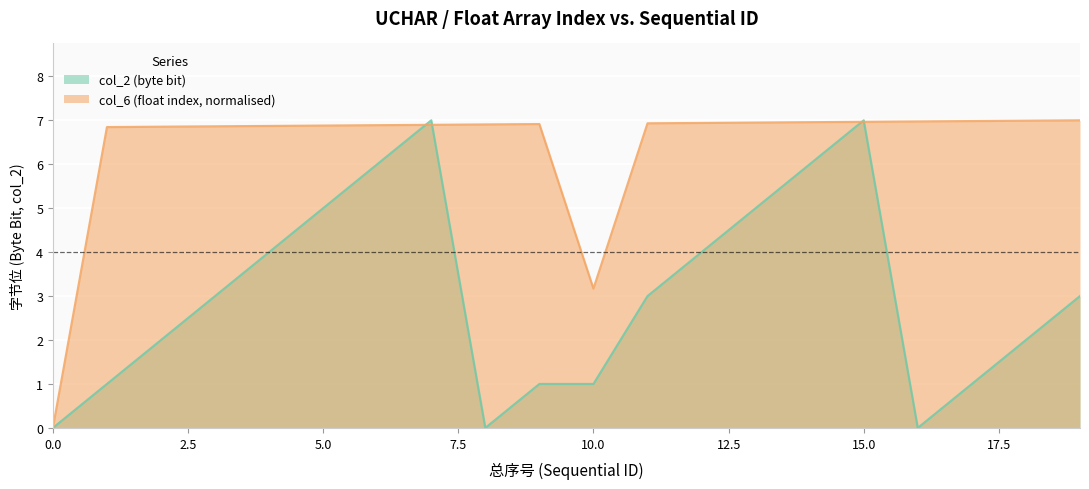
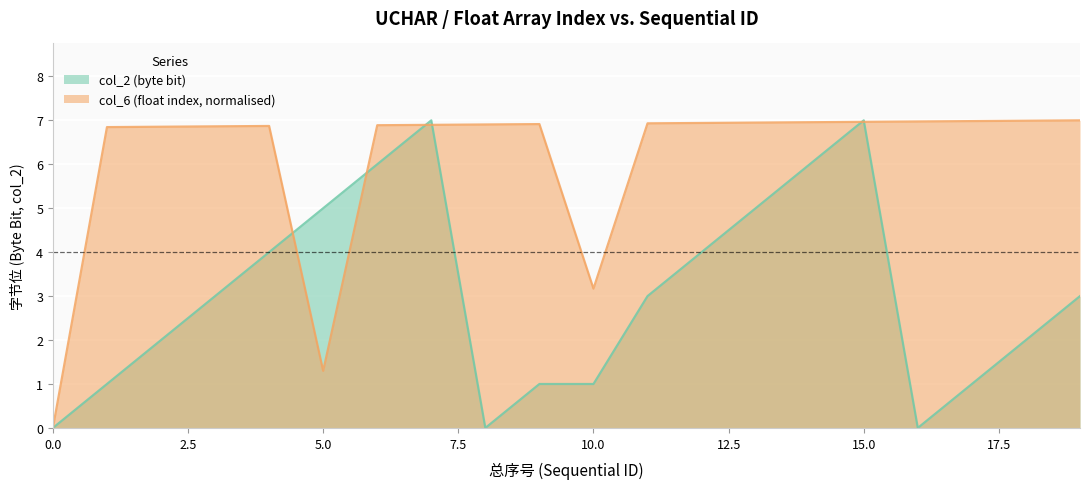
  {
    "col_2 (byte bit)": {
      "5.0": 5.0,
      "10.0": 1.0
    },
    "col_6 (float index, normalised)": {
-     "5.0": 6.9,
+     "5.0": 1.3,
      "10.0": 3.2
    }
  }
